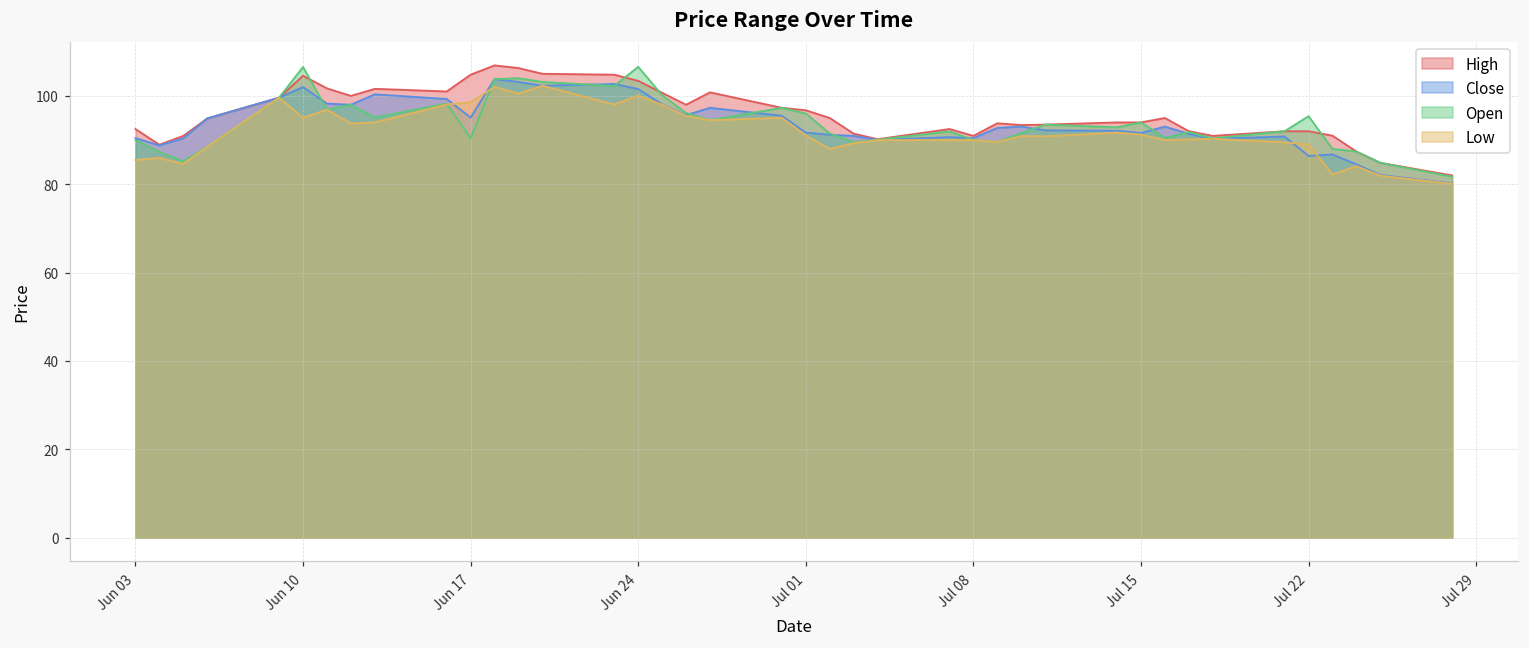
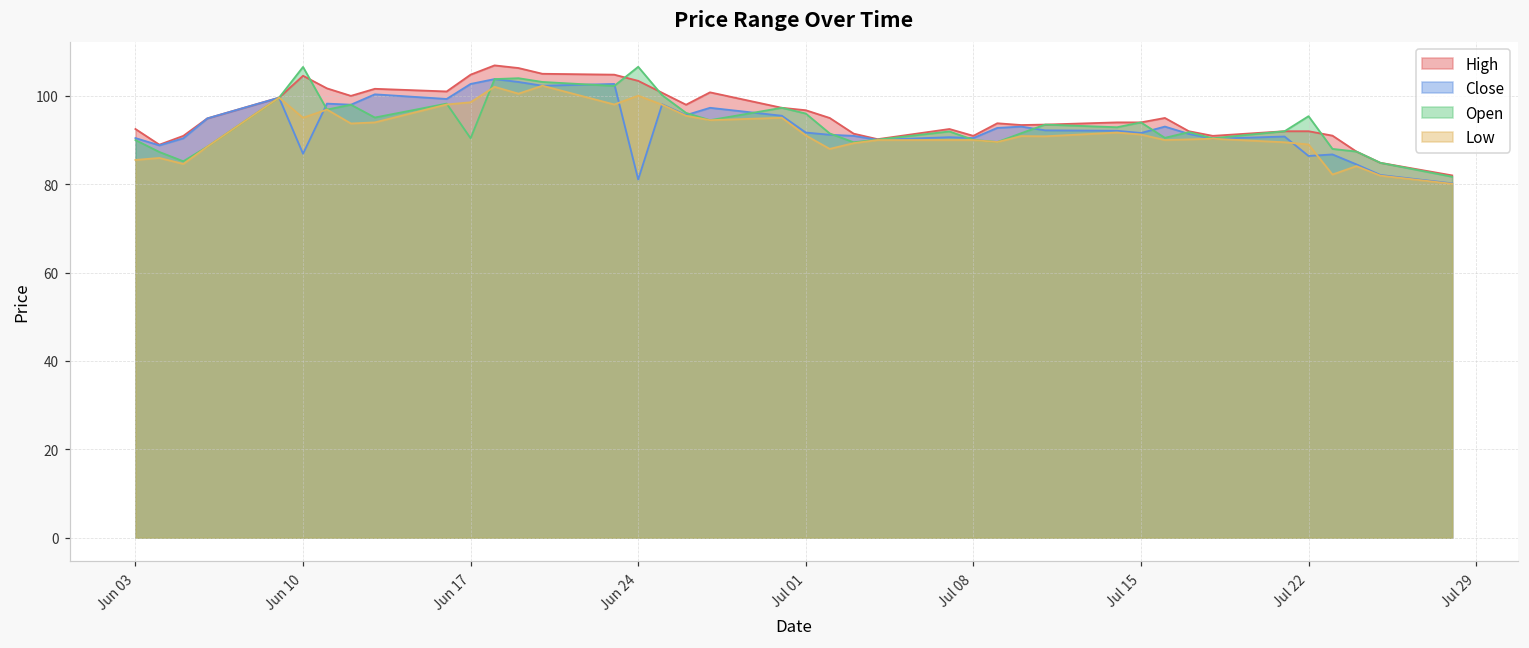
  {
    "Close": {
-     "Jun 10": 102,
-     "Jun 17": 95,
-     "Jun 24": 102,
+     "Jun 10": 87,
+     "Jun 17": 103,
+     "Jun 24": 81,
      "Jul 01": 92,
      "Jul 22": 86
    },
    "Open": {
      "Jun 10": 107,
      "Jun 17": 90,
      "Jun 24": 107,
      "Jul 01": 96,
      "Jul 22": 95
    }
  }
